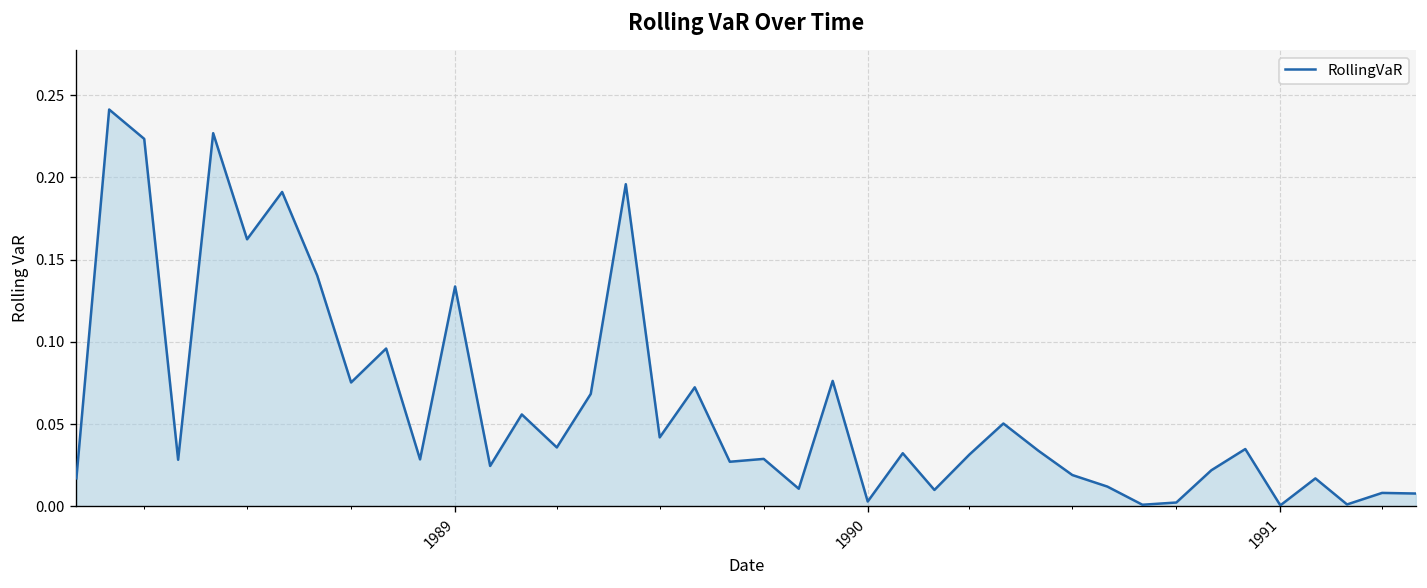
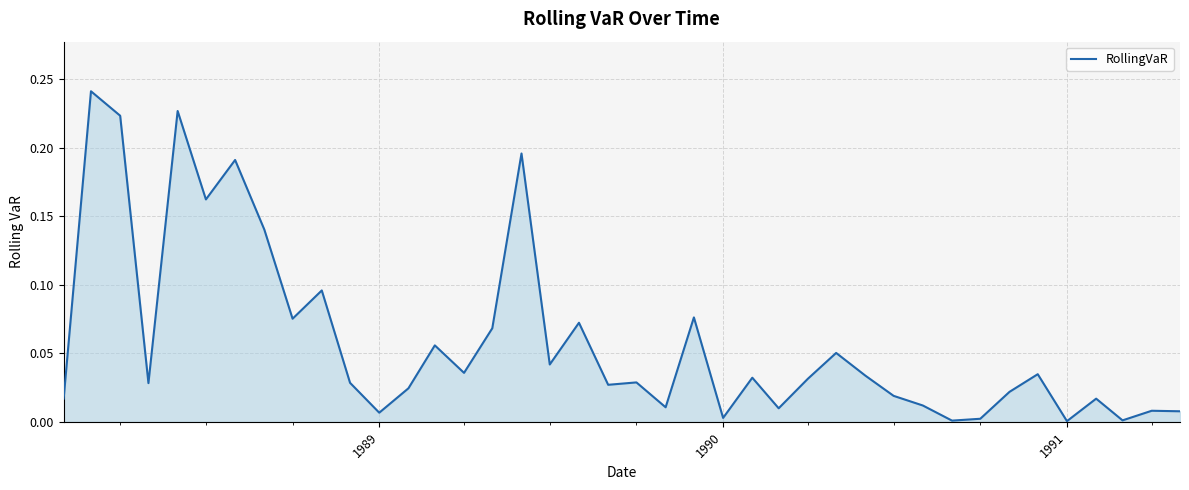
  {
-   "1989": 0.134,
+   "1989": 0.007,
    "1990": 0.003,
    "1991": 0.001
  }
